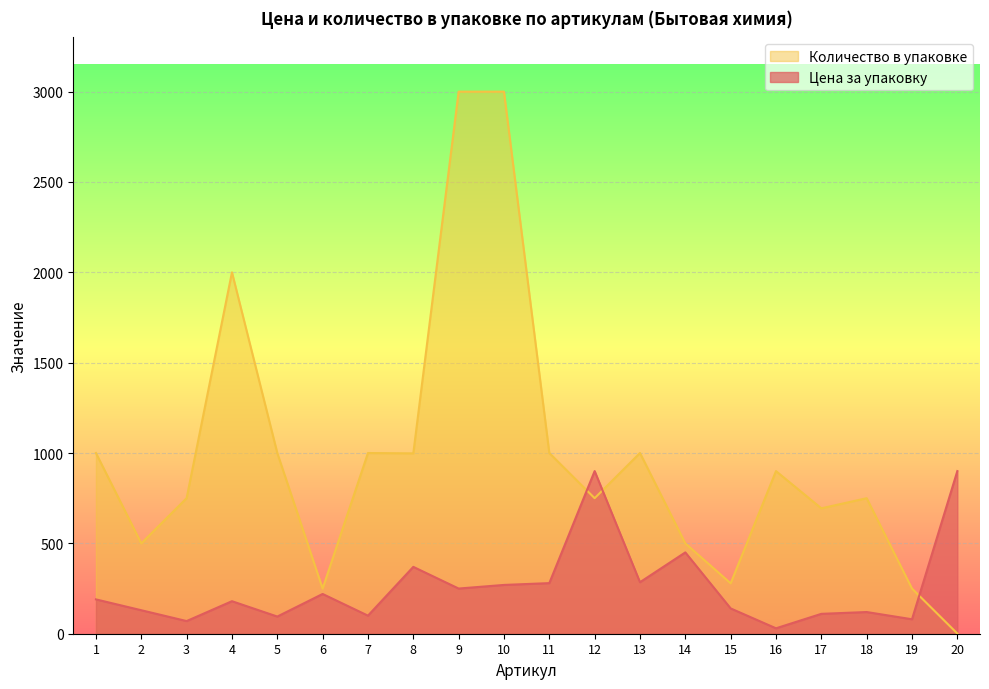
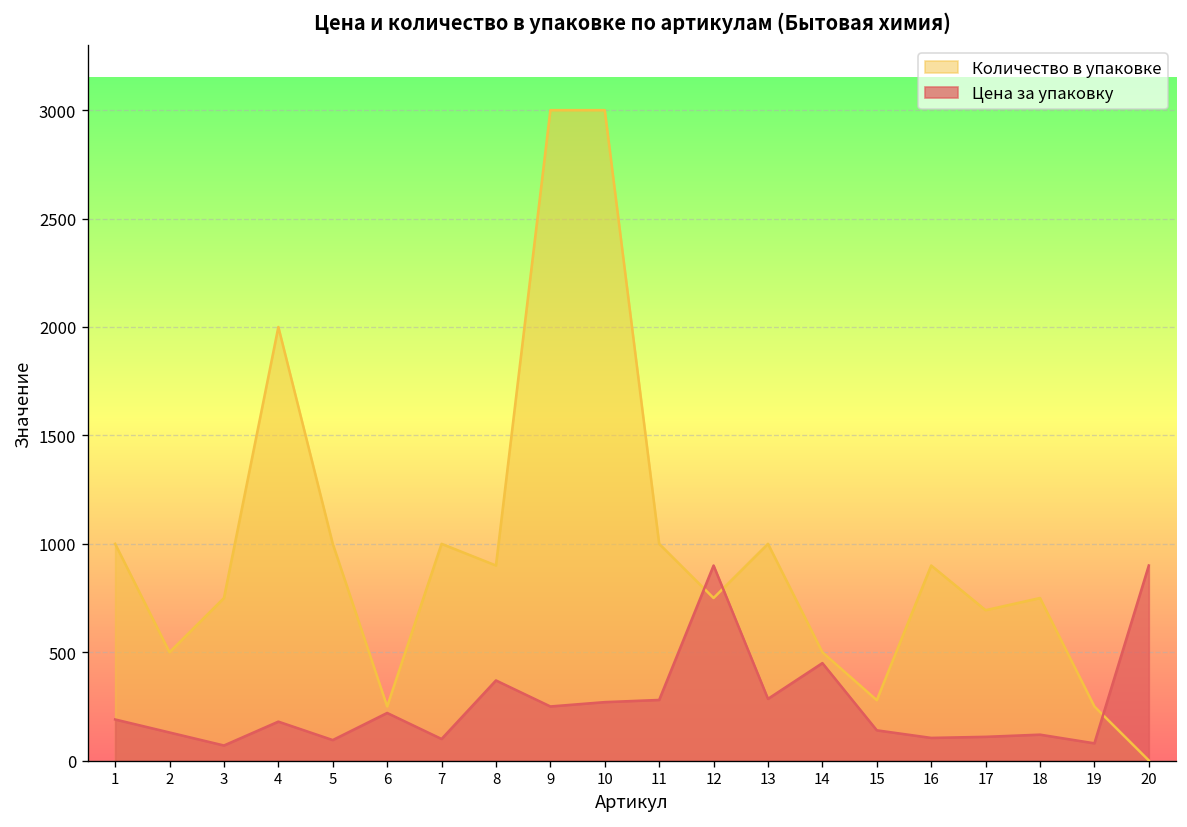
  {
    "Количество в упаковке": {
      "1": 1000,
      "2": 500,
      "3": 750,
      "4": 2000,
      "5": 1000,
      "6": 250,
      "7": 1000,
-     "8": 1000,
+     "8": 900,
      "9": 3000,
      "10": 3000,
      "11": 1000,
      "12": 750,
      "13": 1000,
      "14": 500,
      "15": 280,
      "16": 900,
      "17": 690,
      "18": 750,
      "19": 250,
      "20": 0
    },
    "Цена за упаковку": {
      "1": 190,
      "2": 130,
      "3": 70,
      "4": 180,
      "5": 100,
      "6": 220,
      "7": 100,
      "8": 370,
      "9": 250,
      "10": 270,
      "11": 280,
      "12": 900,
      "13": 290,
      "14": 450,
      "15": 140,
-     "16": 30,
+     "16": 110,
      "17": 110,
      "18": 120,
      "19": 80,
      "20": 900
    }
  }
